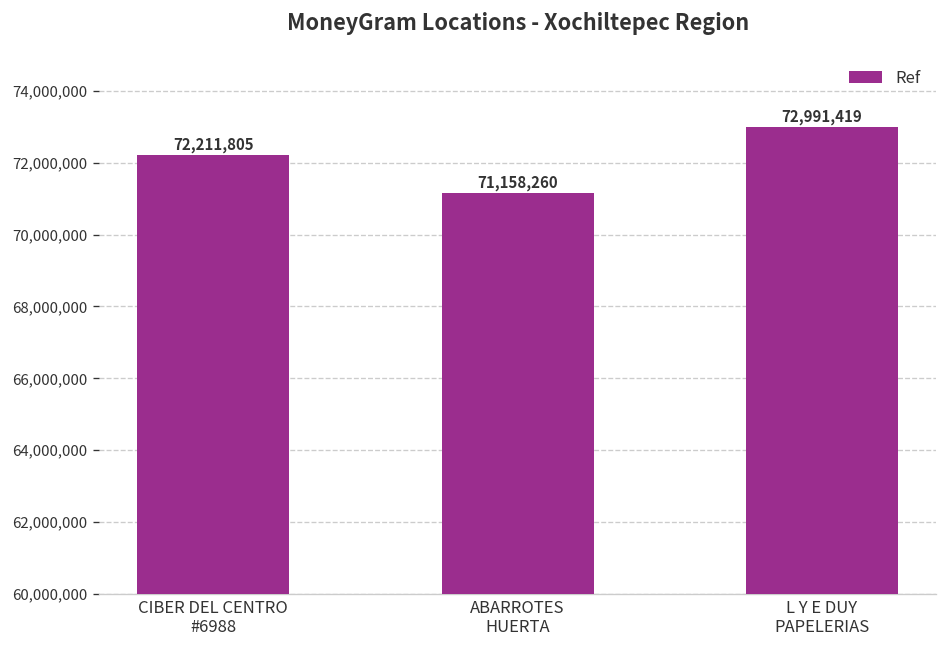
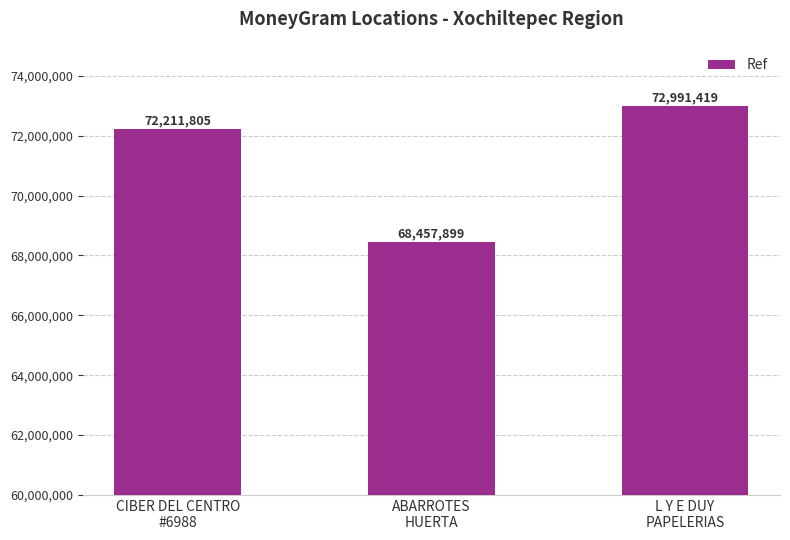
  {
    "CIBER DEL CENTRO #6988": "72,211,805",
-   "ABARROTES HUERTA": "71,158,260",
+   "ABARROTES HUERTA": "68,457,899",
    "L Y E DUY PAPELERIAS": "72,991,419"
  }
